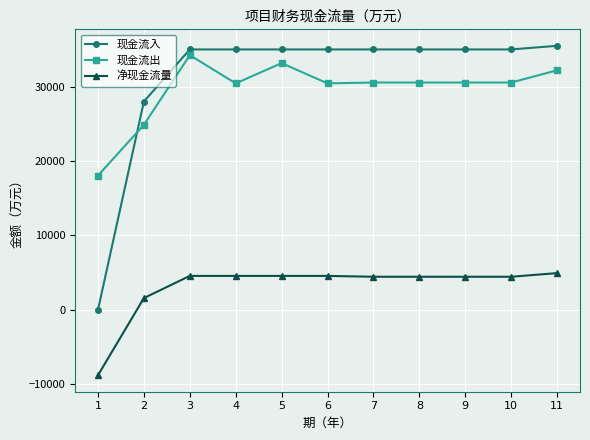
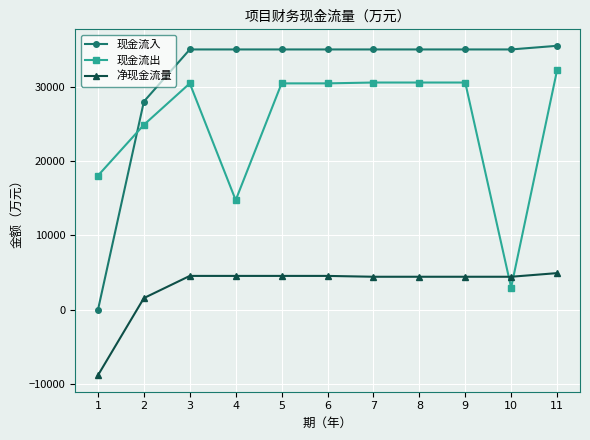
  {
    "现金流出": {
      "1": 18000,
      "2": 25000,
-     "3": 34000,
-     "4": 30000,
-     "5": 33000,
+     "3": 30000,
+     "4": 15000,
+     "5": 30000,
      "6": 30000,
      "7": 31000,
      "8": 31000,
      "9": 31000,
-     "10": 31000,
+     "10": 3000,
      "11": 32000
    }
  }
